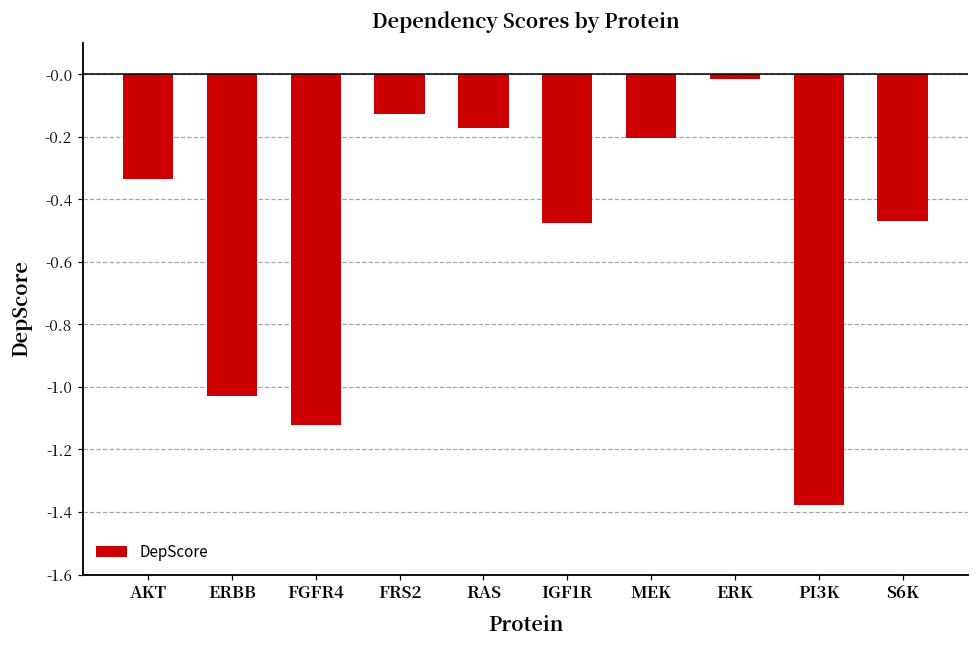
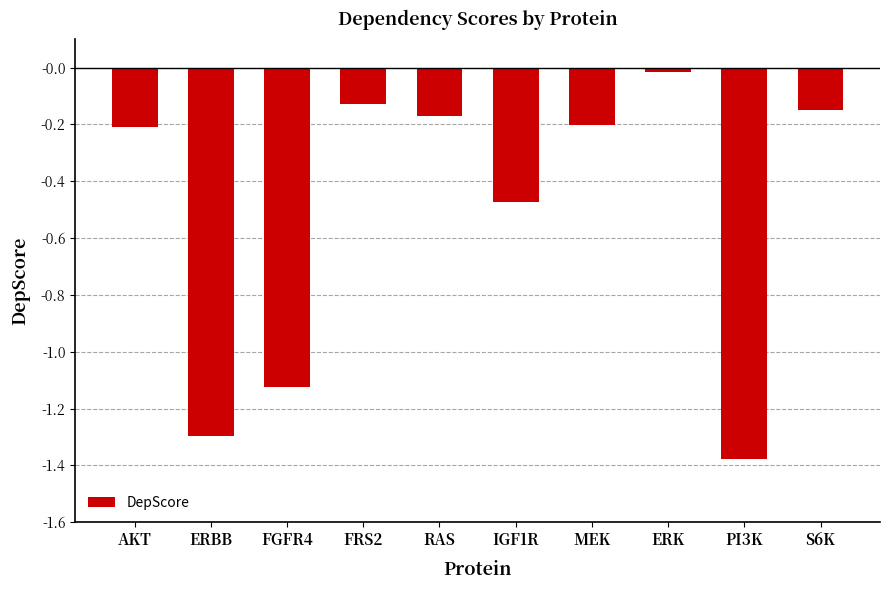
  {
-   "AKT": -0.33,
-   "ERBB": -1.03,
+   "AKT": -0.21,
+   "ERBB": -1.30,
    "FGFR4": -1.12,
    "FRS2": -0.13,
    "RAS": -0.17,
    "IGF1R": -0.47,
    "MEK": -0.20,
    "ERK": -0.01,
    "PI3K": -1.38,
-   "S6K": -0.47
+   "S6K": -0.15
  }
